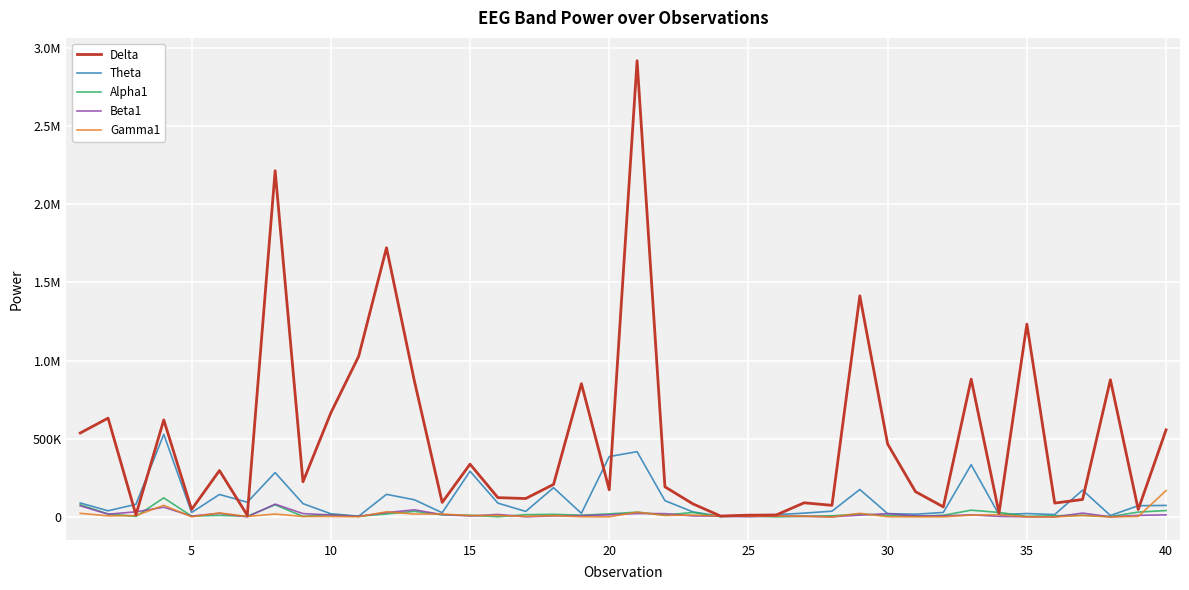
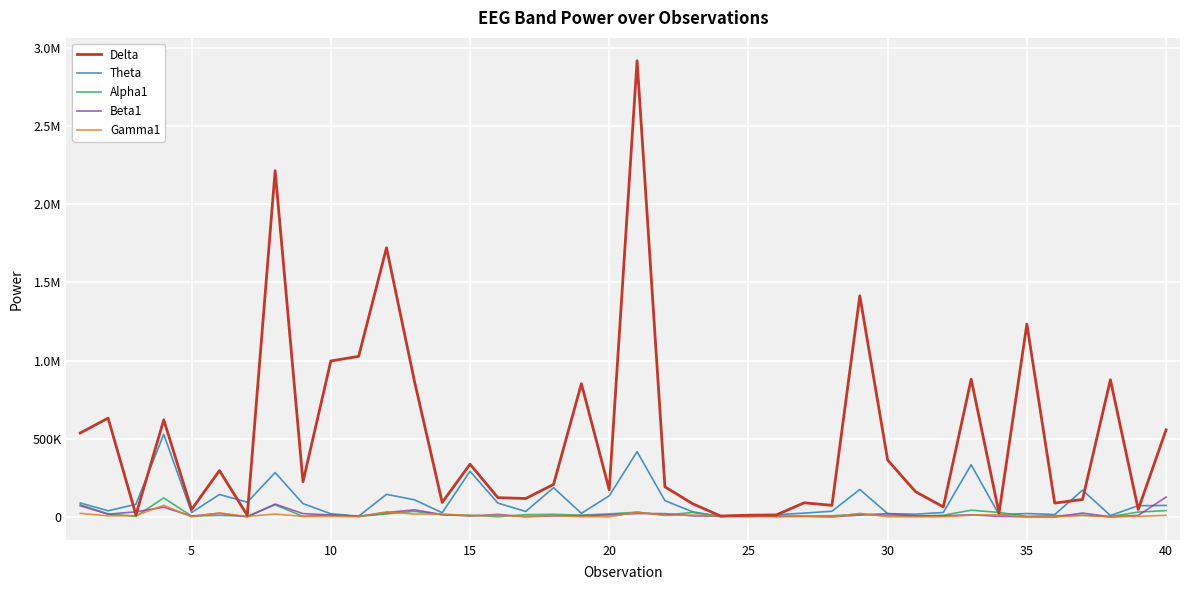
  {
    "Delta": {
      "5": 50000,
-     "10": 670000,
+     "10": 1000000,
      "15": 340000,
      "20": 170000,
-     "30": 470000,
+     "30": 360000,
      "35": 1230000,
      "40": 560000
    },
    "Theta": {
      "5": 30000,
      "15": 290000,
-     "20": 390000,
+     "20": 140000,
      "35": 20000,
      "40": 70000
    },
    "Alpha1": {
      "40": 40000
    },
    "Beta1": {
-     "40": 10000
+     "40": 130000
    },
    "Gamma1": {
-     "40": 170000
+     "40": 10000
    }
  }
